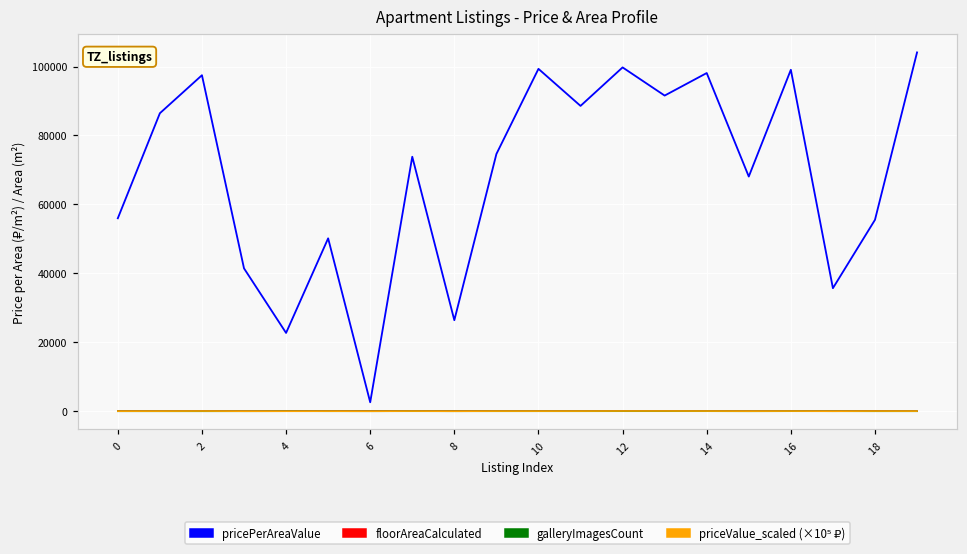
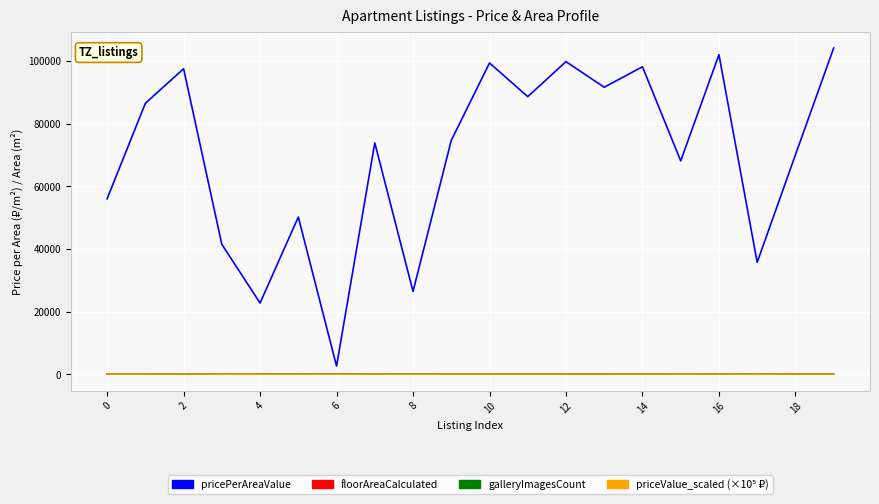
  {
    "pricePerAreaValue": {
      "0": 56000,
      "2": 97000,
      "4": 23000,
      "6": 3000,
      "8": 26000,
      "10": 99000,
      "12": 100000,
      "14": 98000,
-     "16": 99000,
-     "18": 56000
+     "16": 102000,
+     "18": 70000
    }
  }
